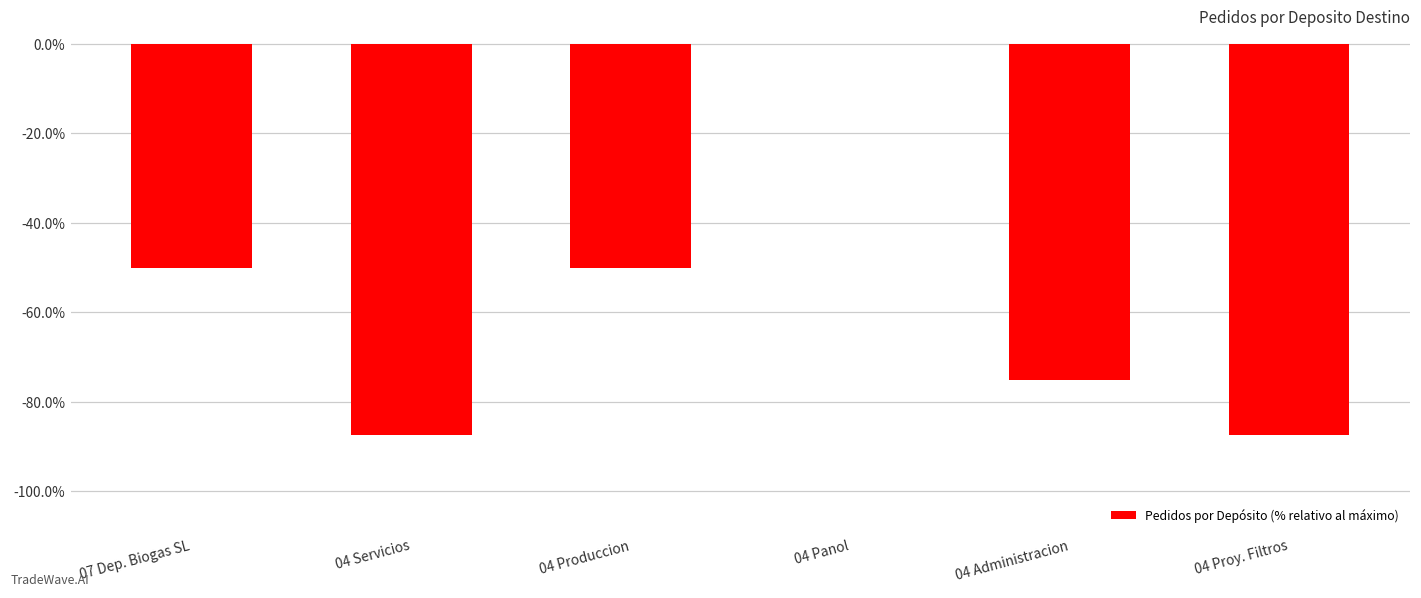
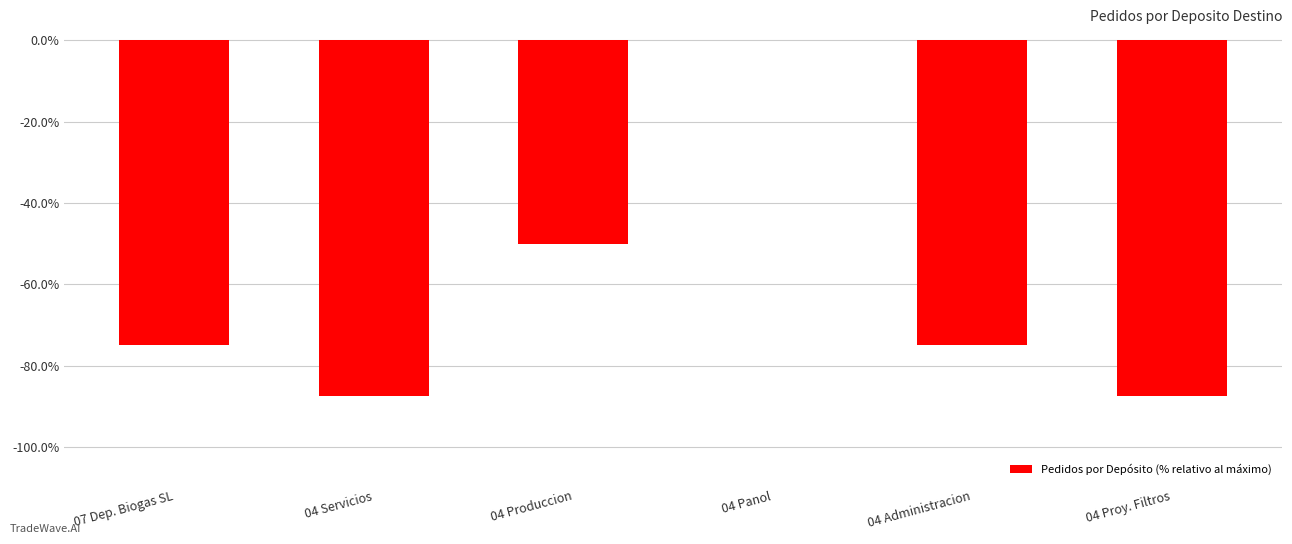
  {
-   "07 Dep. Biogas SL": "-50%",
+   "07 Dep. Biogas SL": "-75%",
    "04 Servicios": "-88%",
    "04 Produccion": "-50%",
    "04 Panol": "0%",
    "04 Administracion": "-75%",
    "04 Proy. Filtros": "-88%"
  }
